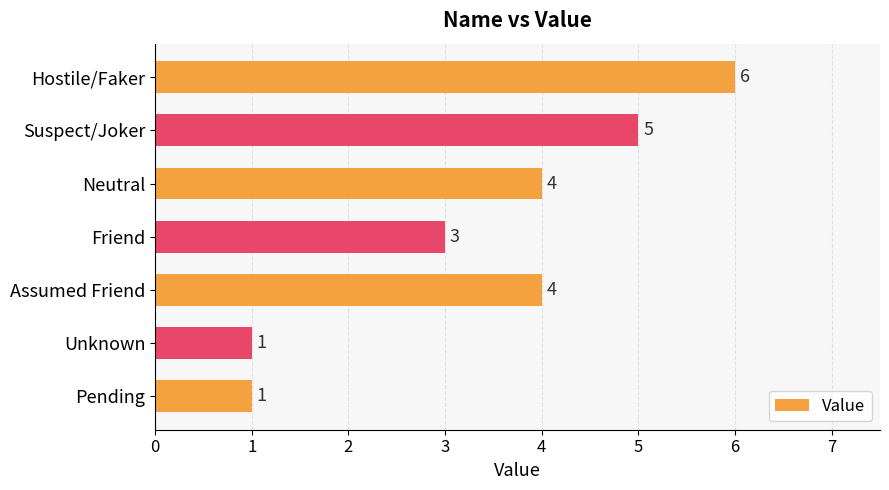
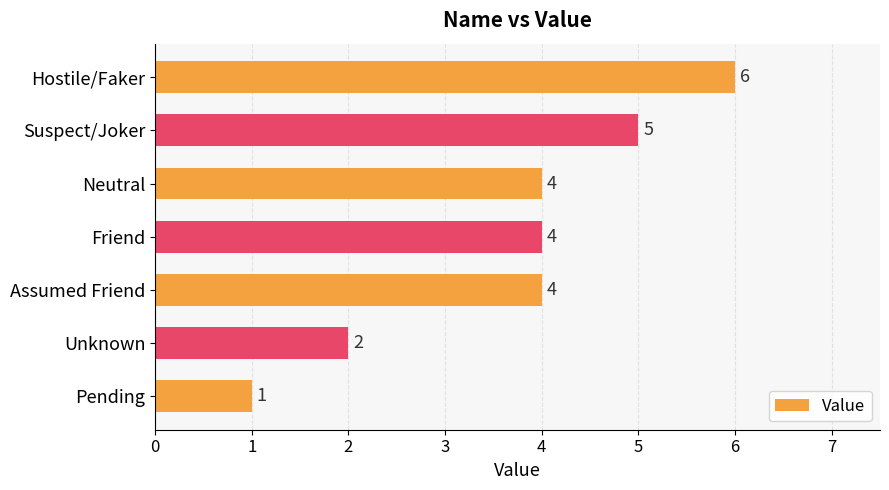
  {
    "Hostile/Faker": 6,
    "Suspect/Joker": 5,
    "Neutral": 4,
-   "Friend": 3,
+   "Friend": 4,
    "Assumed Friend": 4,
-   "Unknown": 1,
+   "Unknown": 2,
    "Pending": 1
  }
